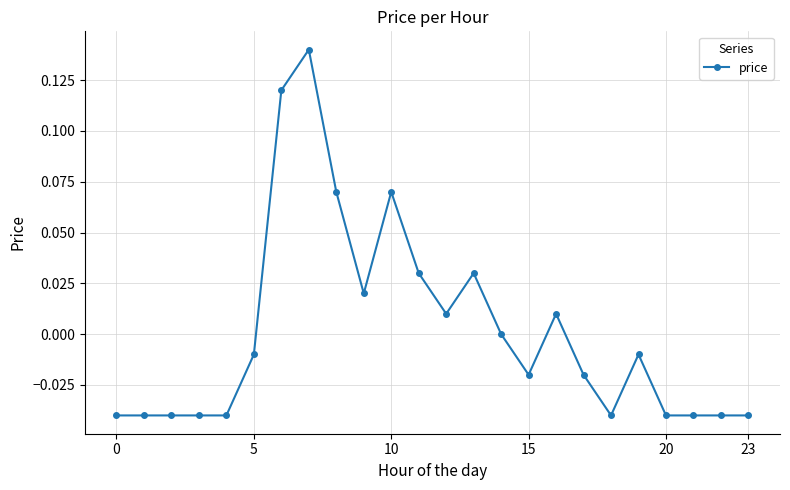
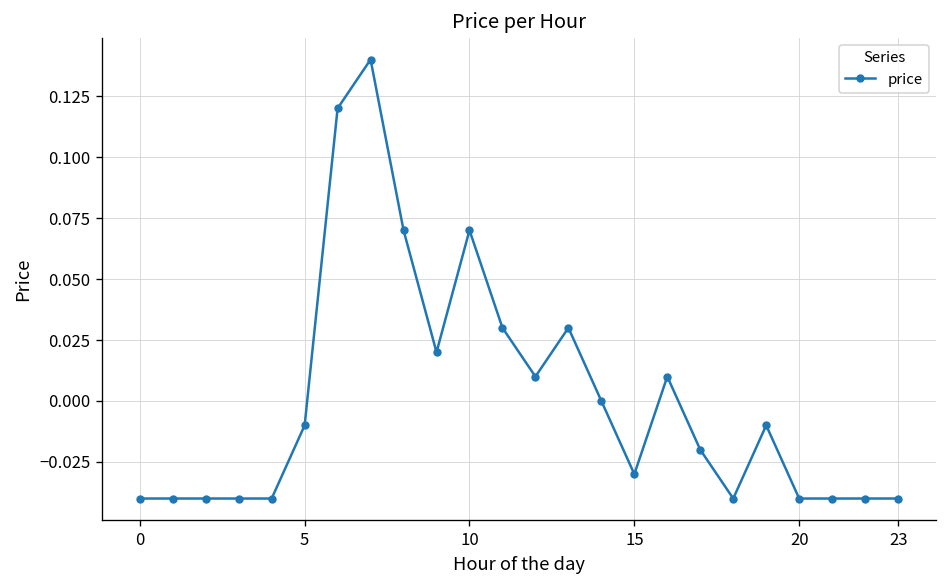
  {
    "0": -0.04,
    "5": -0.01,
    "10": 0.07,
-   "15": -0.02,
+   "15": -0.03,
    "20": -0.04,
    "23": -0.04
  }
